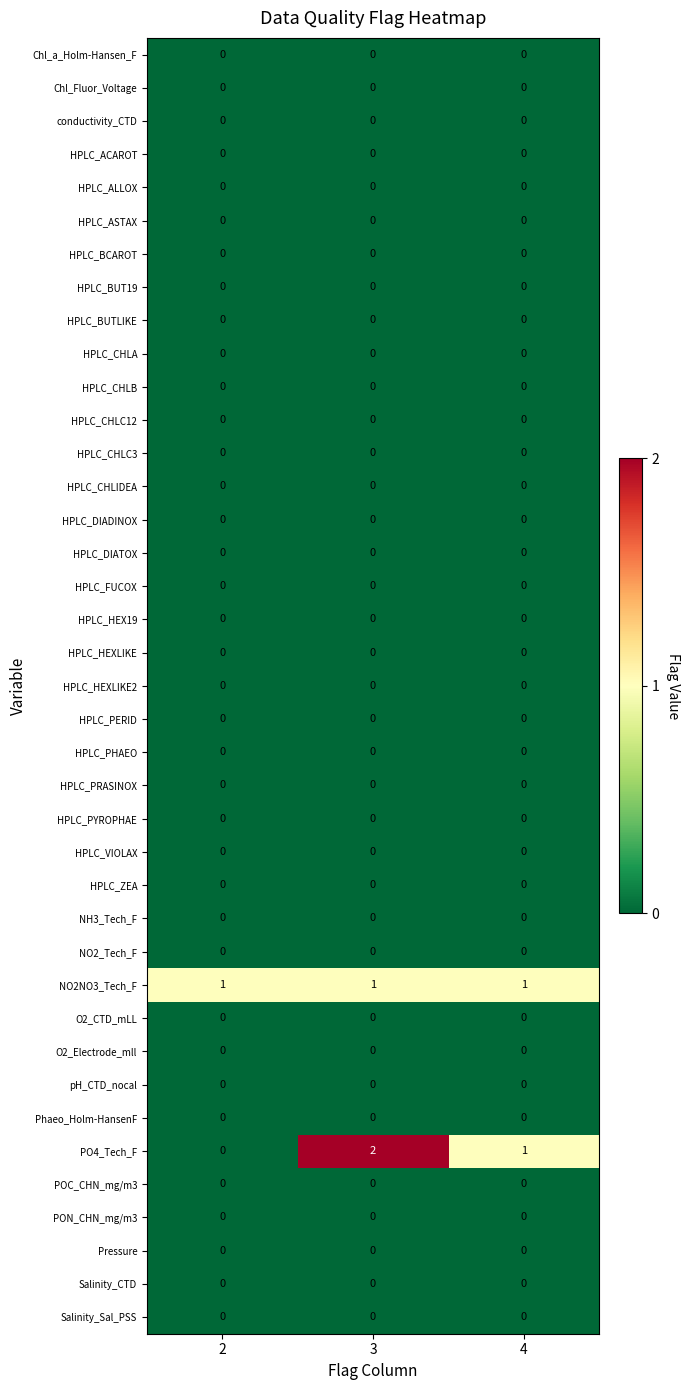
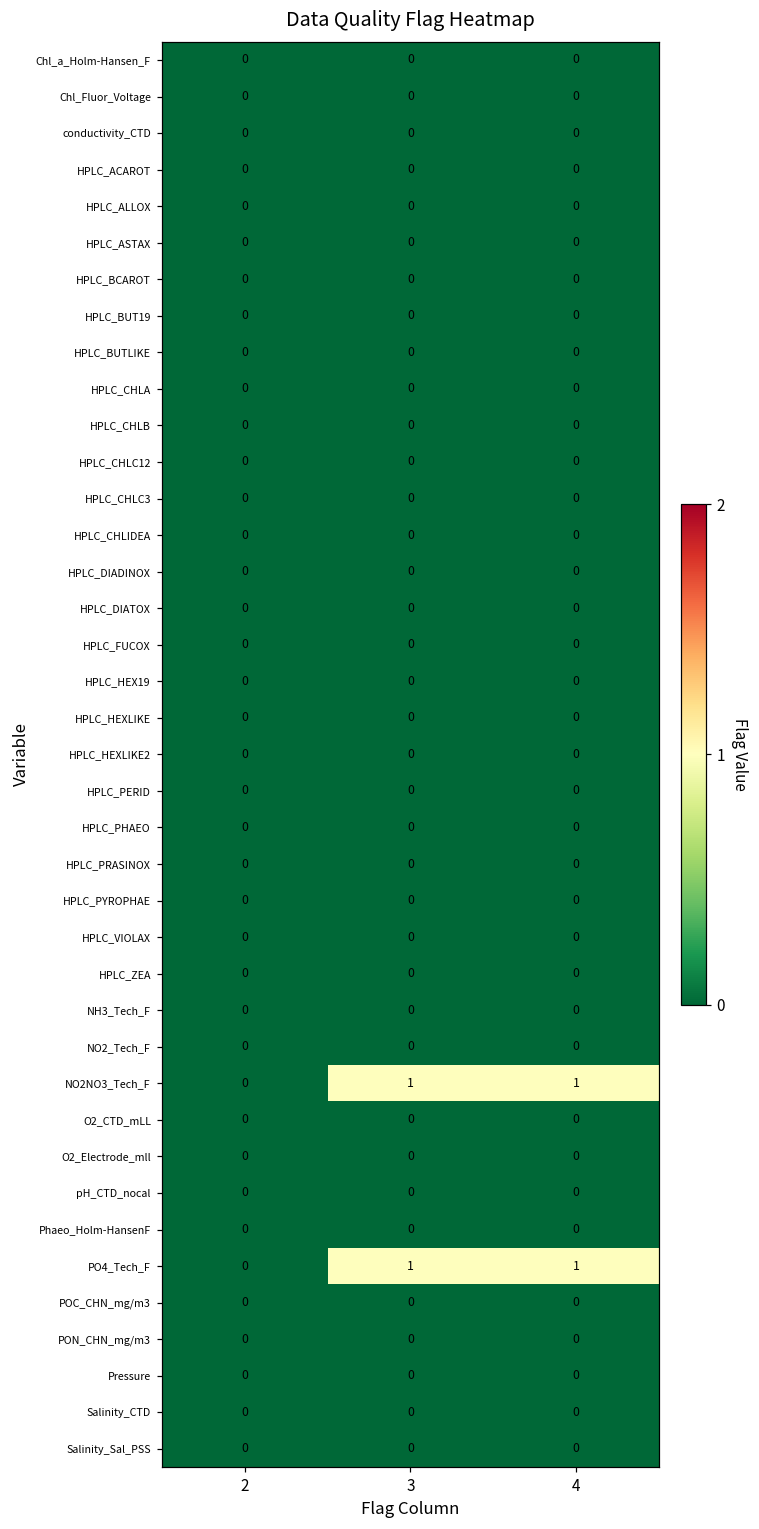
  {
    "Chl_a_Holm-Hansen_F": {
      "2": 0,
      "3": 0,
      "4": 0
    },
    "Chl_Fluor_Voltage": {
      "2": 0,
      "3": 0,
      "4": 0
    },
    "conductivity_CTD": {
      "2": 0,
      "3": 0,
      "4": 0
    },
    "HPLC_ACAROT": {
      "2": 0,
      "3": 0,
      "4": 0
    },
    "HPLC_ALLOX": {
      "2": 0,
      "3": 0,
      "4": 0
    },
    "HPLC_ASTAX": {
      "2": 0,
      "3": 0,
      "4": 0
    },
    "HPLC_BCAROT": {
      "2": 0,
      "3": 0,
      "4": 0
    },
    "HPLC_BUT19": {
      "2": 0,
      "3": 0,
      "4": 0
    },
    "HPLC_BUTLIKE": {
      "2": 0,
      "3": 0,
      "4": 0
    },
    "HPLC_CHLA": {
      "2": 0,
      "3": 0,
      "4": 0
    },
    "HPLC_CHLB": {
      "2": 0,
      "3": 0,
      "4": 0
    },
    "HPLC_CHLC12": {
      "2": 0,
      "3": 0,
      "4": 0
    },
    "HPLC_CHLC3": {
      "2": 0,
      "3": 0,
      "4": 0
    },
    "HPLC_CHLIDEA": {
      "2": 0,
      "3": 0,
      "4": 0
    },
    "HPLC_DIADINOX": {
      "2": 0,
      "3": 0,
      "4": 0
    },
    "HPLC_DIATOX": {
      "2": 0,
      "3": 0,
      "4": 0
    },
    "HPLC_FUCOX": {
      "2": 0,
      "3": 0,
      "4": 0
    },
    "HPLC_HEX19": {
      "2": 0,
      "3": 0,
      "4": 0
    },
    "HPLC_HEXLIKE": {
      "2": 0,
      "3": 0,
      "4": 0
    },
    "HPLC_HEXLIKE2": {
      "2": 0,
      "3": 0,
      "4": 0
    },
    "HPLC_PERID": {
      "2": 0,
      "3": 0,
      "4": 0
    },
    "HPLC_PHAEO": {
      "2": 0,
      "3": 0,
      "4": 0
    },
    "HPLC_PRASINOX": {
      "2": 0,
      "3": 0,
      "4": 0
    },
    "HPLC_PYROPHAE": {
      "2": 0,
      "3": 0,
      "4": 0
    },
    "HPLC_VIOLAX": {
      "2": 0,
      "3": 0,
      "4": 0
    },
    "HPLC_ZEA": {
      "2": 0,
      "3": 0,
      "4": 0
    },
    "NH3_Tech_F": {
      "2": 0,
      "3": 0,
      "4": 0
    },
    "NO2_Tech_F": {
      "2": 0,
      "3": 0,
      "4": 0
    },
    "NO2NO3_Tech_F": {
-     "2": 1,
+     "2": 0,
      "3": 1,
      "4": 1
    },
    "O2_CTD_mLL": {
      "2": 0,
      "3": 0,
      "4": 0
    },
    "O2_Electrode_mll": {
      "2": 0,
      "3": 0,
      "4": 0
    },
    "pH_CTD_nocal": {
      "2": 0,
      "3": 0,
      "4": 0
    },
    "Phaeo_Holm-HansenF": {
      "2": 0,
      "3": 0,
      "4": 0
    },
    "PO4_Tech_F": {
      "2": 0,
-     "3": 2,
+     "3": 1,
      "4": 1
    },
    "POC_CHN_mg/m3": {
      "2": 0,
      "3": 0,
      "4": 0
    },
    "PON_CHN_mg/m3": {
      "2": 0,
      "3": 0,
      "4": 0
    },
    "Pressure": {
      "2": 0,
      "3": 0,
      "4": 0
    },
    "Salinity_CTD": {
      "2": 0,
      "3": 0,
      "4": 0
    },
    "Salinity_Sal_PSS": {
      "2": 0,
      "3": 0,
      "4": 0
    }
  }
